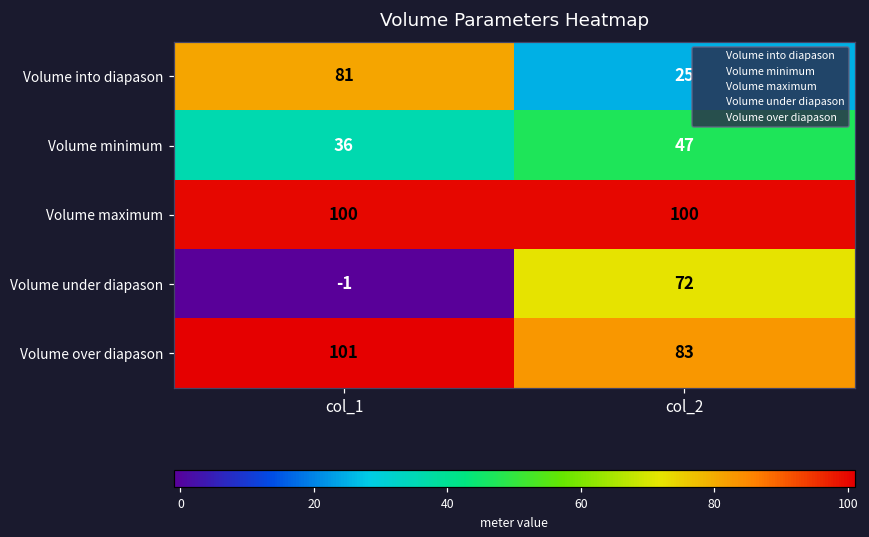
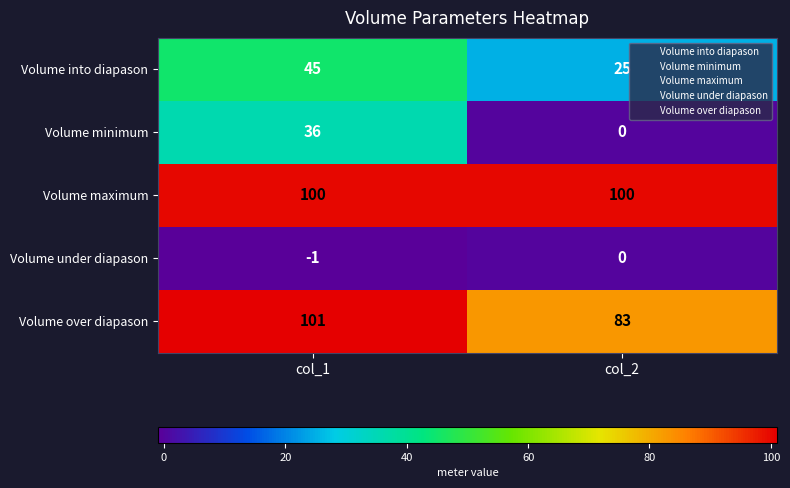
  {
    "Volume into diapason": {
-     "col_1": 81
+     "col_1": 45
    },
    "Volume minimum": {
      "col_1": 36,
-     "col_2": 47
+     "col_2": 0
    },
    "Volume maximum": {
      "col_1": 100,
      "col_2": 100
    },
    "Volume under diapason": {
      "col_1": -1,
-     "col_2": 72
+     "col_2": 0
    },
    "Volume over diapason": {
      "col_1": 101,
      "col_2": 83
    }
  }
